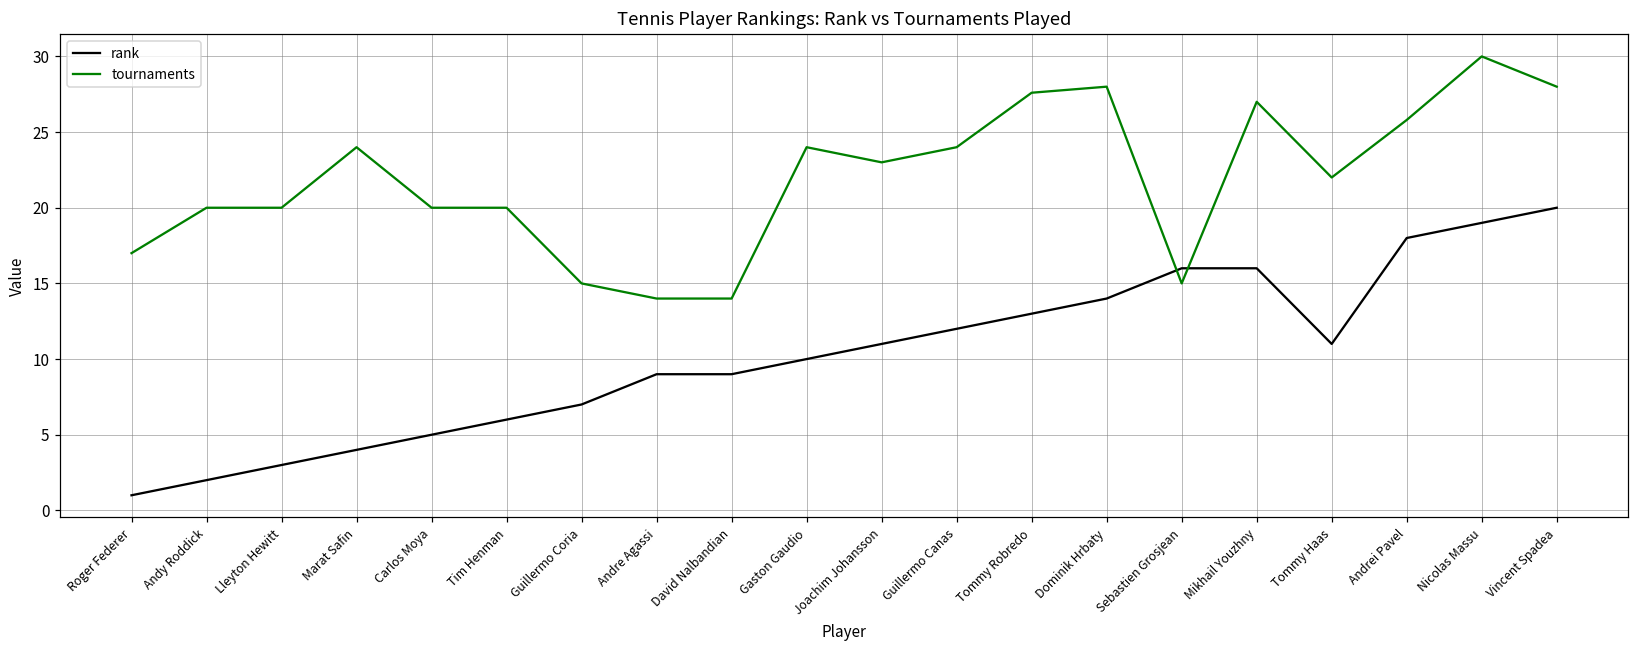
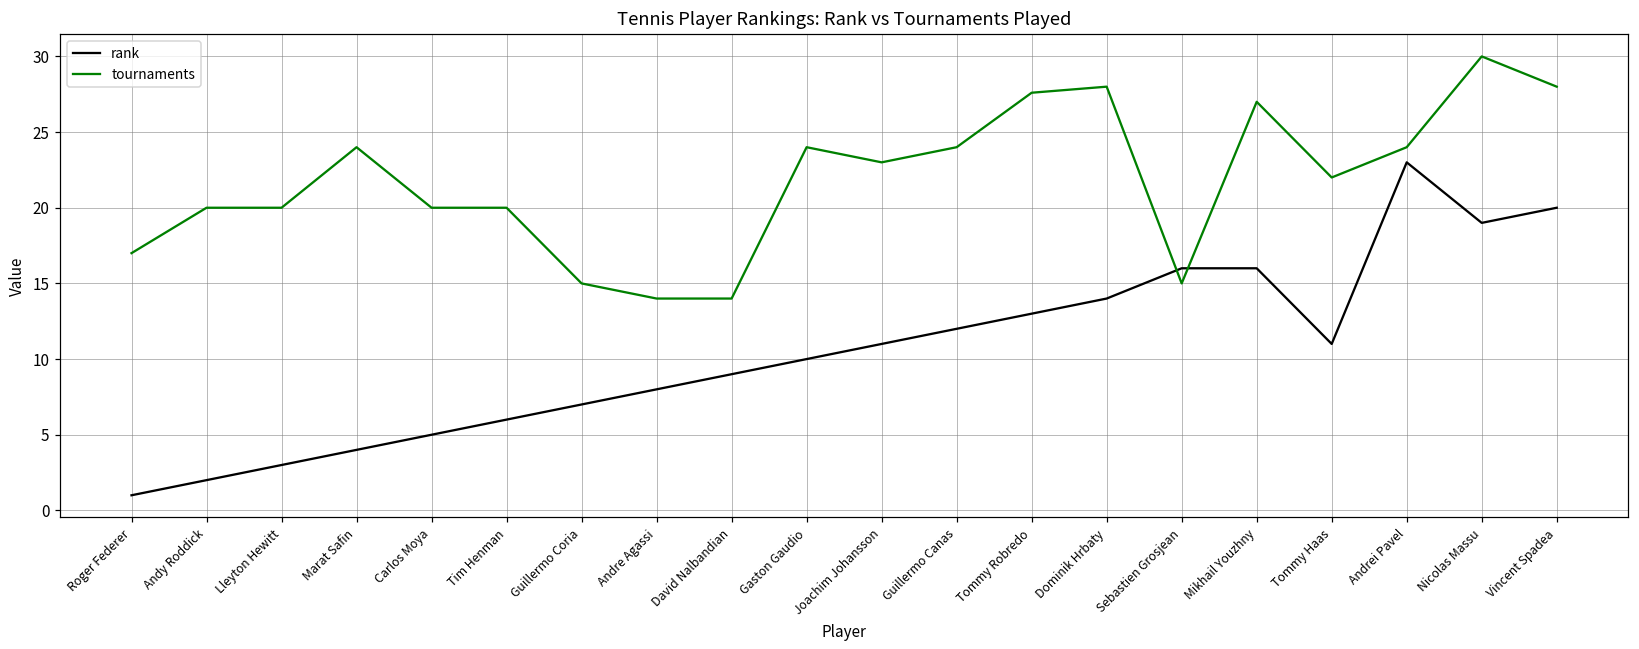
  {
    "rank": {
      "Roger Federer": 1,
      "Andy Roddick": 2,
      "Lleyton Hewitt": 3,
      "Marat Safin": 4,
      "Carlos Moya": 5,
      "Tim Henman": 6,
      "Guillermo Coria": 7,
-     "Andre Agassi": 9,
+     "Andre Agassi": 8,
      "David Nalbandian": 9,
      "Gaston Gaudio": 10,
      "Joachim Johansson": 11,
      "Guillermo Canas": 12,
      "Tommy Robredo": 13,
      "Dominik Hrbaty": 14,
      "Sebastien Grosjean": 16,
      "Mikhail Youzhny": 16,
      "Tommy Haas": 11,
-     "Andrei Pavel": 18,
+     "Andrei Pavel": 23,
      "Nicolas Massu": 19,
      "Vincent Spadea": 20
    },
    "tournaments": {
      "Roger Federer": 17.0,
      "Andy Roddick": 20.0,
      "Lleyton Hewitt": 20.0,
      "Marat Safin": 24.0,
      "Carlos Moya": 20.0,
      "Tim Henman": 20.0,
      "Guillermo Coria": 15.0,
      "Andre Agassi": 14.0,
      "David Nalbandian": 14.0,
      "Gaston Gaudio": 24.0,
      "Joachim Johansson": 23.0,
      "Guillermo Canas": 24.0,
      "Tommy Robredo": 27.6,
      "Dominik Hrbaty": 28.0,
      "Sebastien Grosjean": 15.0,
      "Mikhail Youzhny": 27.0,
      "Tommy Haas": 22.0,
-     "Andrei Pavel": 25.8,
+     "Andrei Pavel": 24.0,
      "Nicolas Massu": 30.0,
      "Vincent Spadea": 28.0
    }
  }
